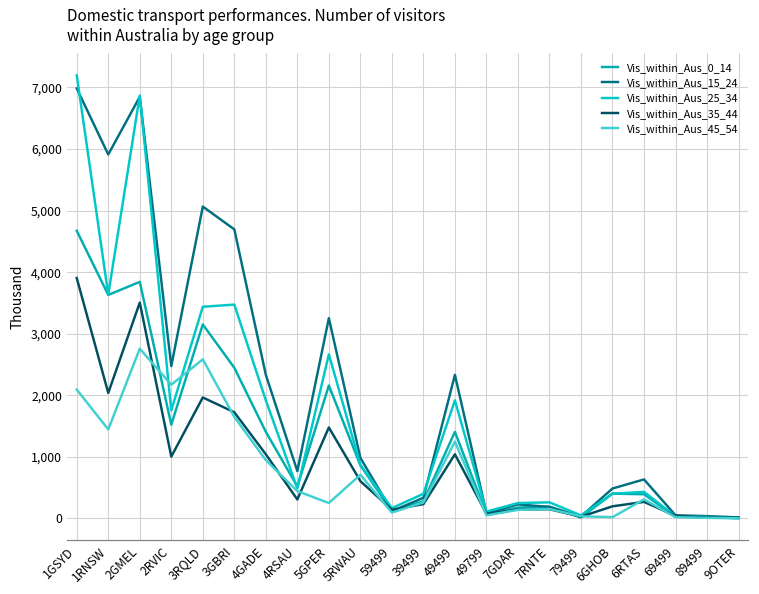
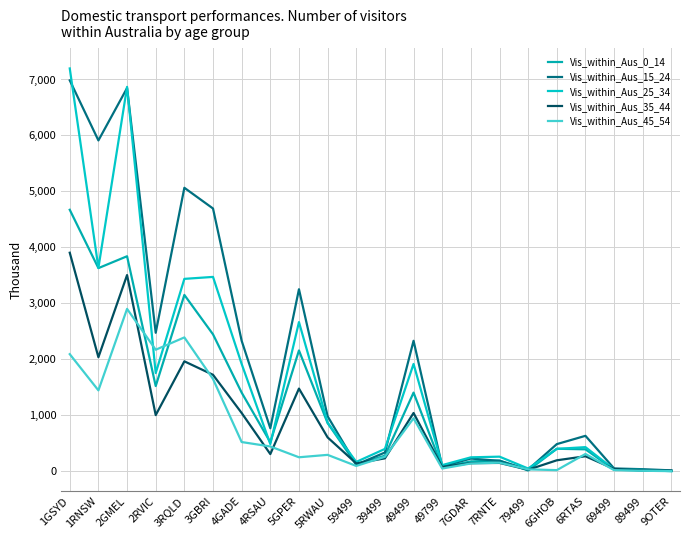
  {
    "Vis_within_Aus_45_54": {
      "1GSYD": "2,100",
      "1RNSW": "1,400",
-     "2GMEL": "2,800",
+     "2GMEL": "2,900",
      "2RVIC": "2,200",
-     "3RQLD": "2,600",
+     "3RQLD": "2,400",
      "3GBRI": "1,600",
-     "4GADE": "900",
+     "4GADE": "500",
      "5GPER": "300",
-     "5RWAU": "700",
-     "49499": "1,200",
+     "5RWAU": "300",
+     "49499": "900",
      "6GHOB": "0"
    }
  }
